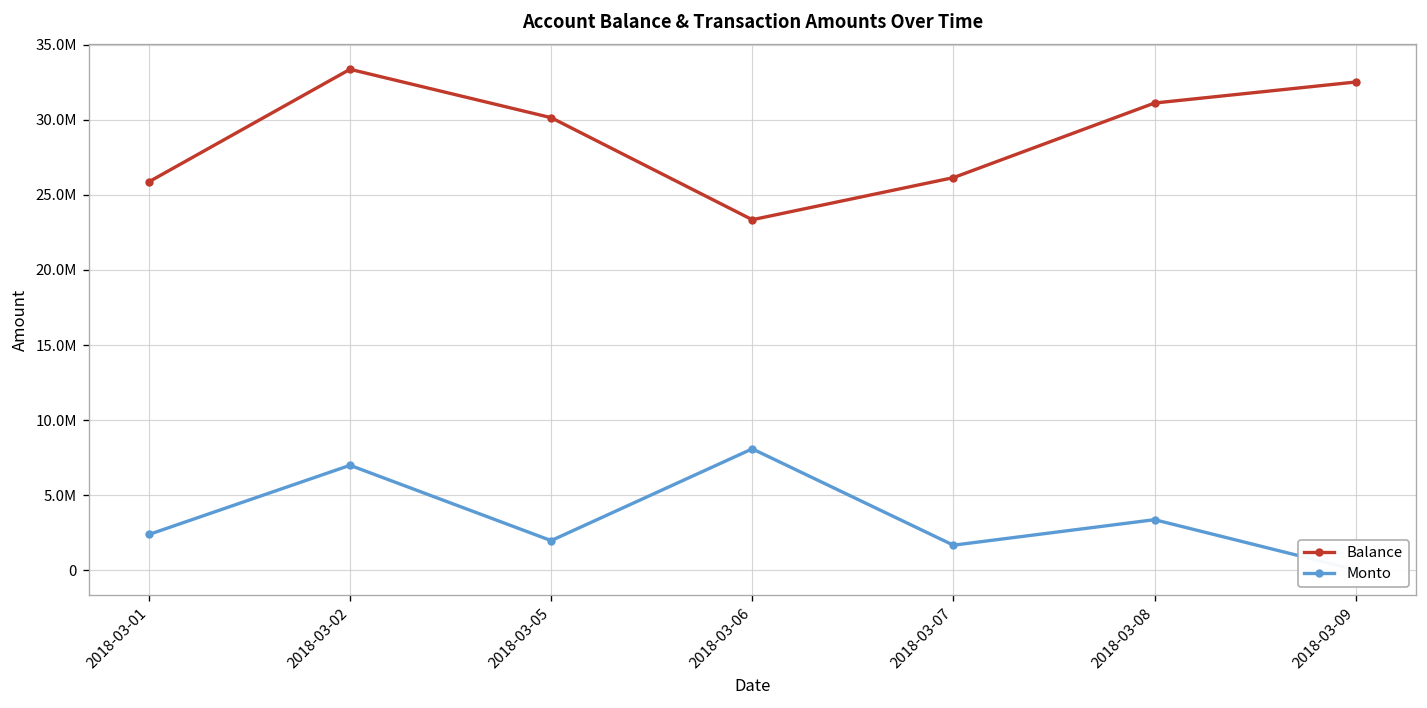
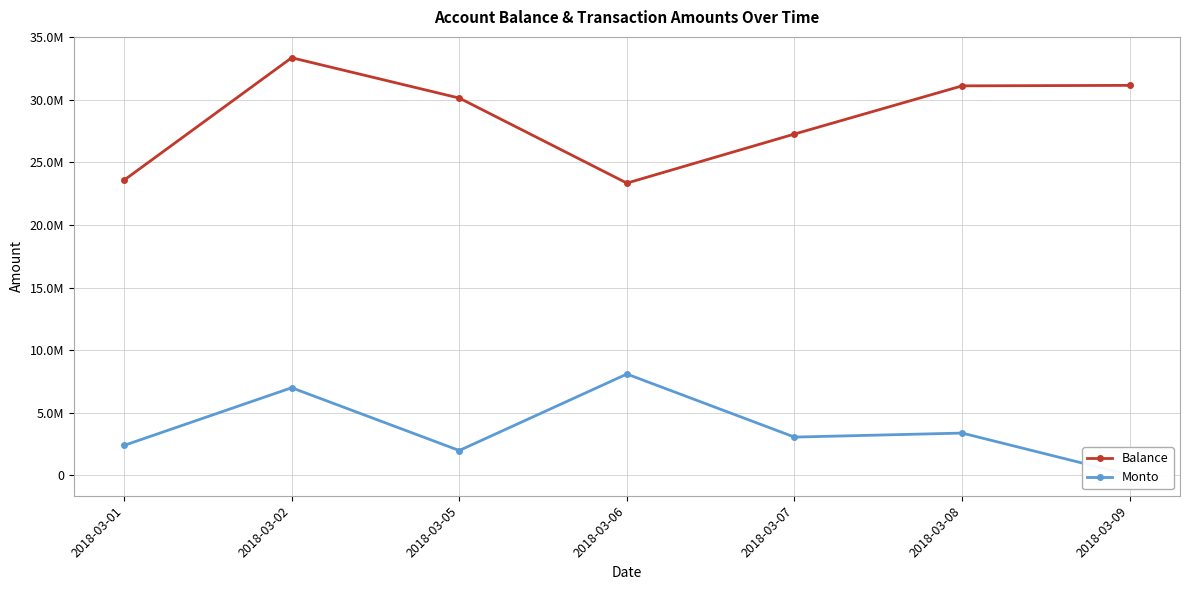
  {
    "Balance": {
-     "2018-03-01": 25900000,
+     "2018-03-01": 23600000,
      "2018-03-02": 33400000,
      "2018-03-05": 30100000,
      "2018-03-06": 23300000,
-     "2018-03-07": 26100000,
+     "2018-03-07": 27300000,
      "2018-03-08": 31100000,
-     "2018-03-09": 32500000
+     "2018-03-09": 31200000
    },
    "Monto": {
      "2018-03-01": 2400000,
      "2018-03-02": 7000000,
      "2018-03-05": 2000000,
      "2018-03-06": 8100000,
-     "2018-03-07": 1700000,
+     "2018-03-07": 3100000,
      "2018-03-08": 3400000
    }
  }
